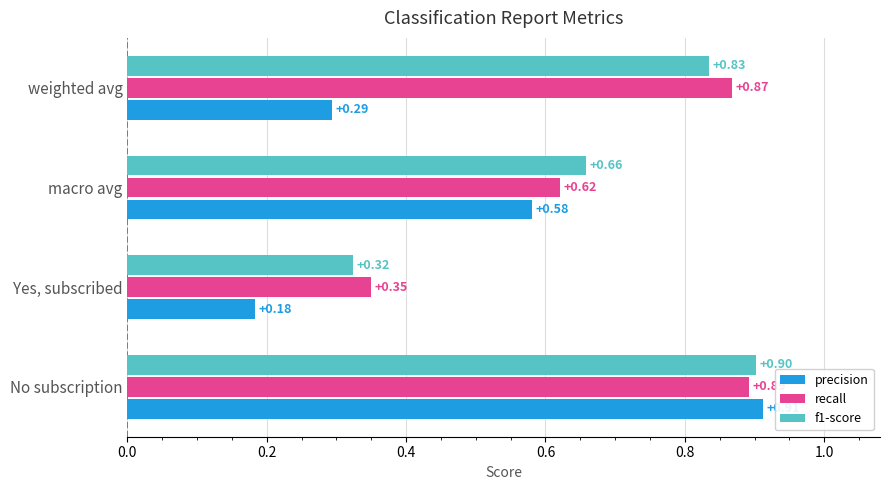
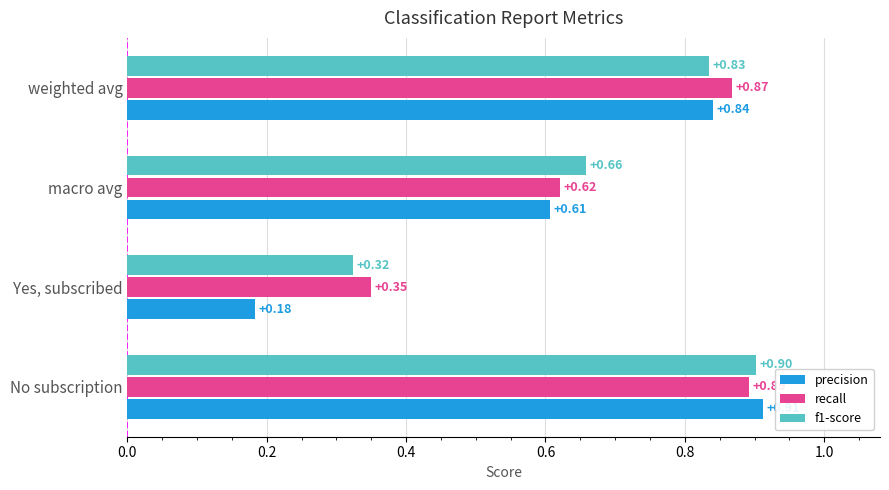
  {
    "precision": {
-     "weighted avg": "+0.29",
-     "macro avg": "+0.58",
+     "weighted avg": "+0.84",
+     "macro avg": "+0.61",
      "Yes, subscribed": "+0.18"
    },
    "recall": {
      "weighted avg": "+0.87",
      "macro avg": "+0.62",
      "Yes, subscribed": "+0.35"
    },
    "f1-score": {
      "weighted avg": "+0.83",
      "macro avg": "+0.66",
      "Yes, subscribed": "+0.32"
    }
  }
